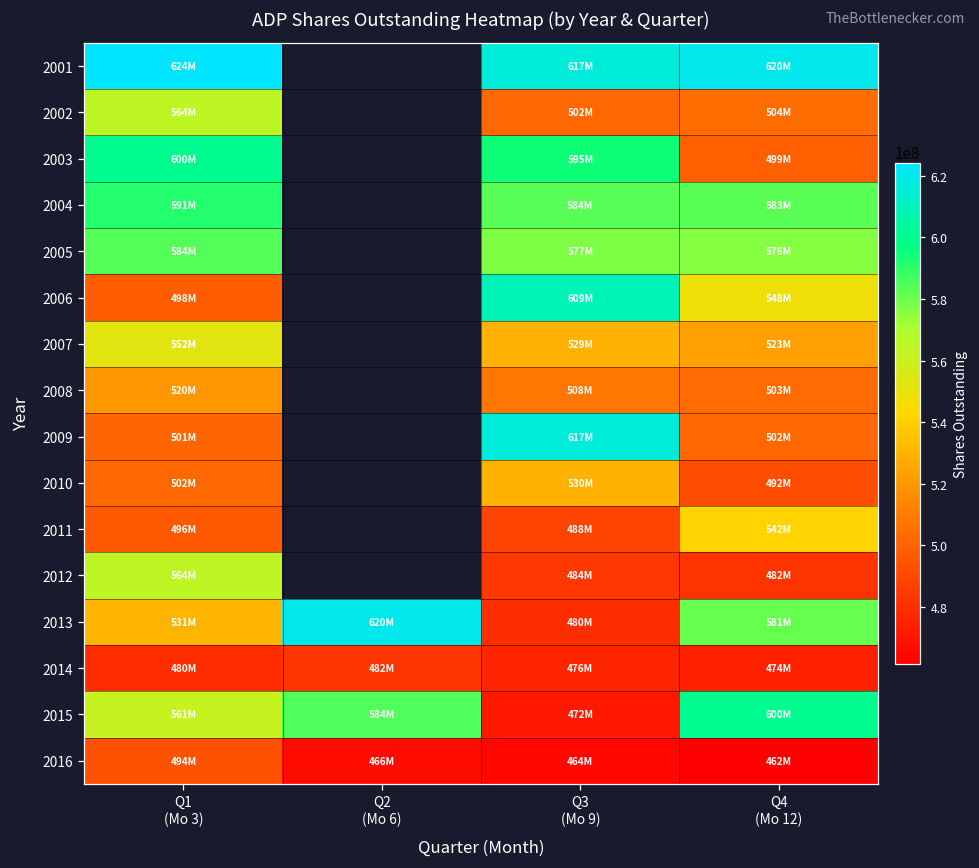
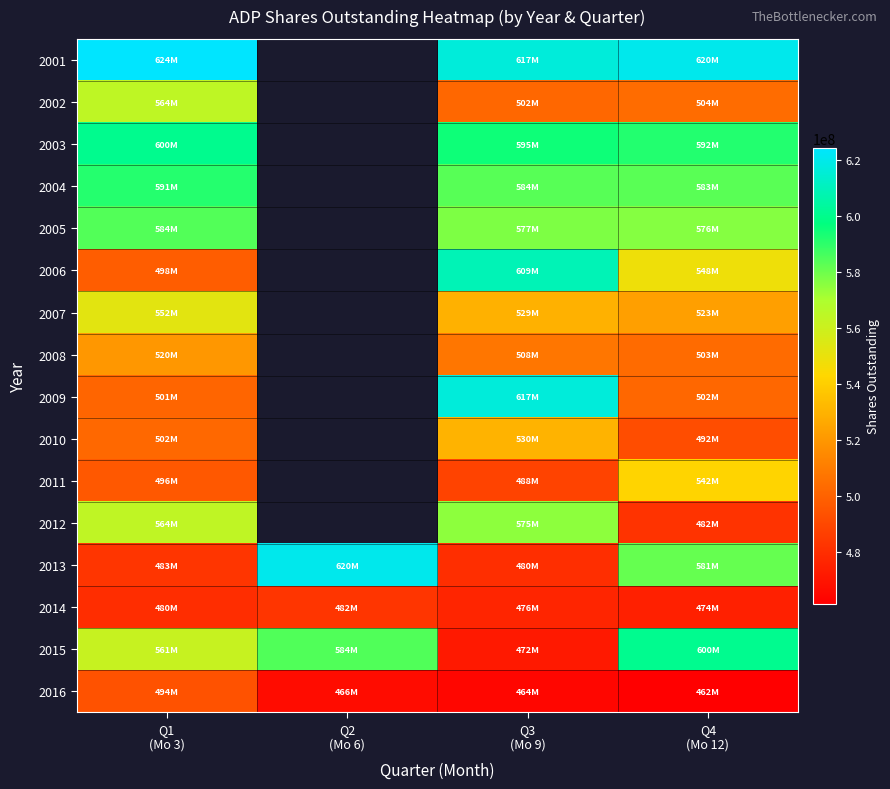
  {
    "2001": {
      "Q1 (Mo 3)": "624M",
      "Q3 (Mo 9)": "617M",
      "Q4 (Mo 12)": "620M"
    },
    "2002": {
      "Q1 (Mo 3)": "564M",
      "Q3 (Mo 9)": "502M",
      "Q4 (Mo 12)": "504M"
    },
    "2003": {
      "Q1 (Mo 3)": "600M",
      "Q3 (Mo 9)": "595M",
-     "Q4 (Mo 12)": "499M"
+     "Q4 (Mo 12)": "592M"
    },
    "2004": {
      "Q1 (Mo 3)": "591M",
      "Q3 (Mo 9)": "584M",
      "Q4 (Mo 12)": "583M"
    },
    "2005": {
      "Q1 (Mo 3)": "584M",
      "Q3 (Mo 9)": "577M",
      "Q4 (Mo 12)": "576M"
    },
    "2006": {
      "Q1 (Mo 3)": "498M",
      "Q3 (Mo 9)": "609M",
      "Q4 (Mo 12)": "548M"
    },
    "2007": {
      "Q1 (Mo 3)": "552M",
      "Q3 (Mo 9)": "529M",
      "Q4 (Mo 12)": "523M"
    },
    "2008": {
      "Q1 (Mo 3)": "520M",
      "Q3 (Mo 9)": "508M",
      "Q4 (Mo 12)": "503M"
    },
    "2009": {
      "Q1 (Mo 3)": "501M",
      "Q3 (Mo 9)": "617M",
      "Q4 (Mo 12)": "502M"
    },
    "2010": {
      "Q1 (Mo 3)": "502M",
      "Q3 (Mo 9)": "530M",
      "Q4 (Mo 12)": "492M"
    },
    "2011": {
      "Q1 (Mo 3)": "496M",
      "Q3 (Mo 9)": "488M",
      "Q4 (Mo 12)": "542M"
    },
    "2012": {
      "Q1 (Mo 3)": "564M",
-     "Q3 (Mo 9)": "484M",
+     "Q3 (Mo 9)": "575M",
      "Q4 (Mo 12)": "482M"
    },
    "2013": {
-     "Q1 (Mo 3)": "531M",
+     "Q1 (Mo 3)": "483M",
      "Q2 (Mo 6)": "620M",
      "Q3 (Mo 9)": "480M",
      "Q4 (Mo 12)": "581M"
    },
    "2014": {
      "Q1 (Mo 3)": "480M",
      "Q2 (Mo 6)": "482M",
      "Q3 (Mo 9)": "476M",
      "Q4 (Mo 12)": "474M"
    },
    "2015": {
      "Q1 (Mo 3)": "561M",
      "Q2 (Mo 6)": "584M",
      "Q3 (Mo 9)": "472M",
      "Q4 (Mo 12)": "600M"
    },
    "2016": {
      "Q1 (Mo 3)": "494M",
      "Q2 (Mo 6)": "466M",
      "Q3 (Mo 9)": "464M",
      "Q4 (Mo 12)": "462M"
    }
  }
